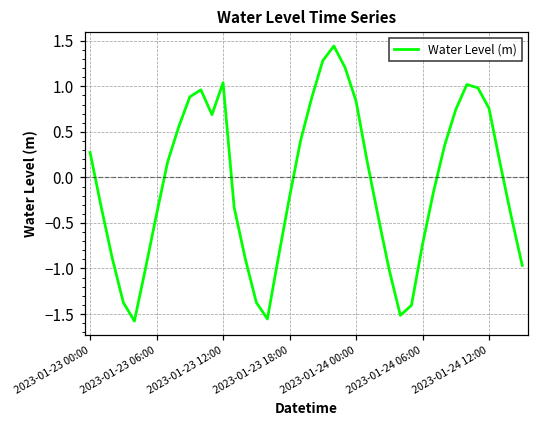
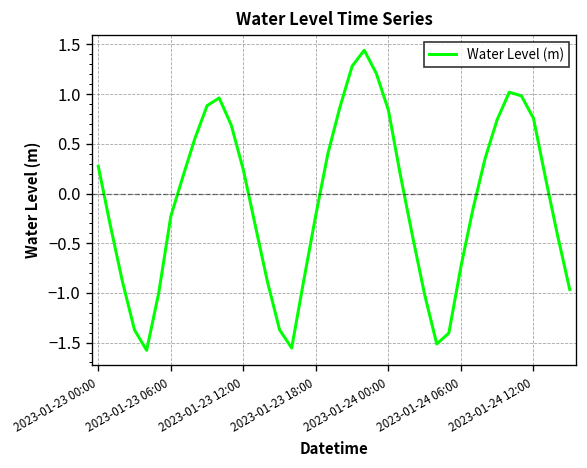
  {
    "2023-01-23 00:00": 0.3,
-   "2023-01-23 06:00": -0.4,
-   "2023-01-23 12:00": 1.0,
+   "2023-01-23 06:00": -0.2,
+   "2023-01-23 12:00": 0.2,
    "2023-01-23 18:00": -0.2,
    "2023-01-24 00:00": 0.8,
    "2023-01-24 06:00": -0.7,
    "2023-01-24 12:00": 0.8
  }
